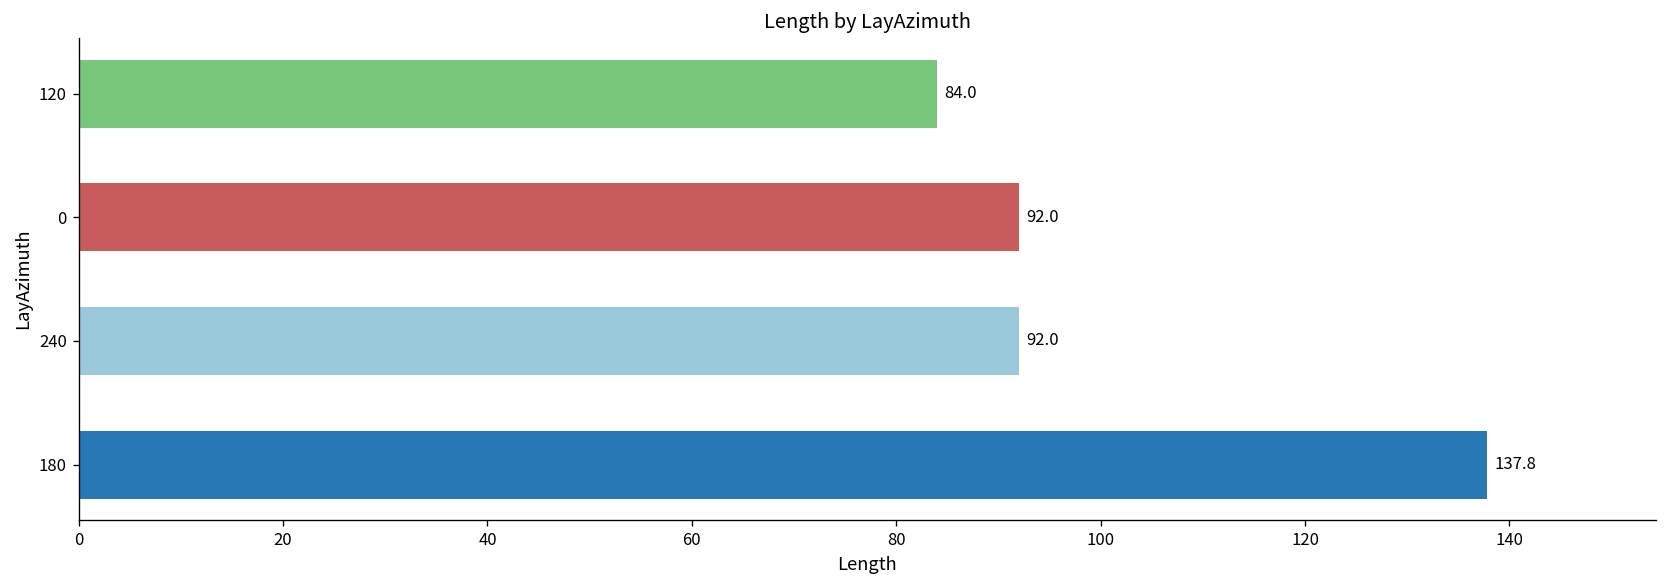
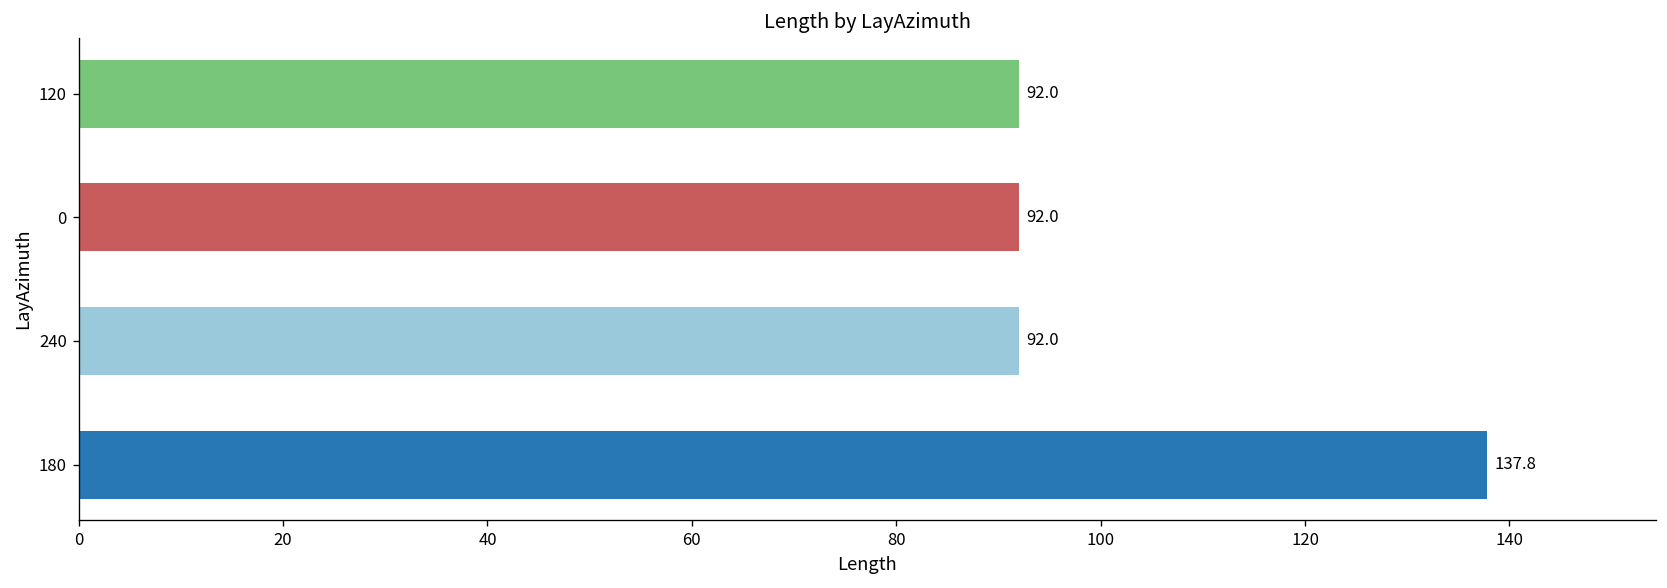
  {
-   "120": 84.0,
+   "120": 92.0,
    "0": 92.0,
    "240": 92.0,
    "180": 137.8
  }
